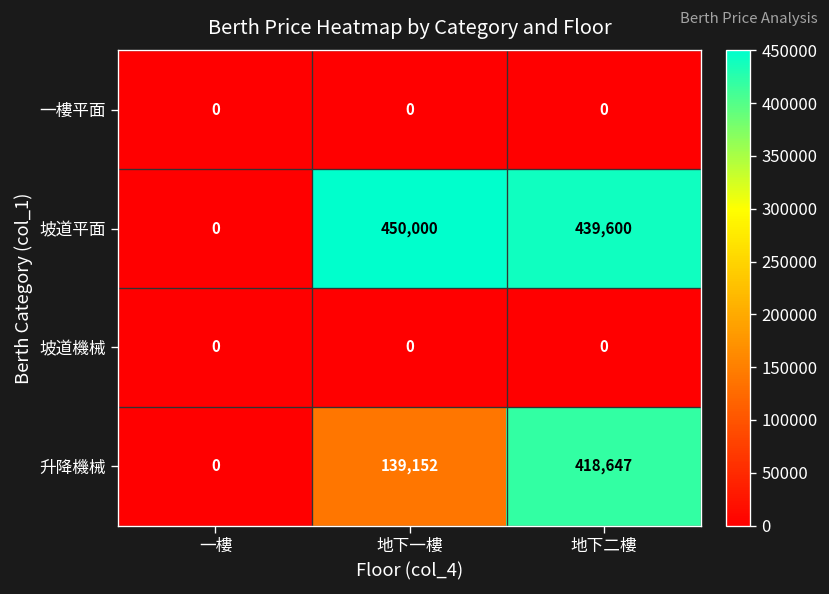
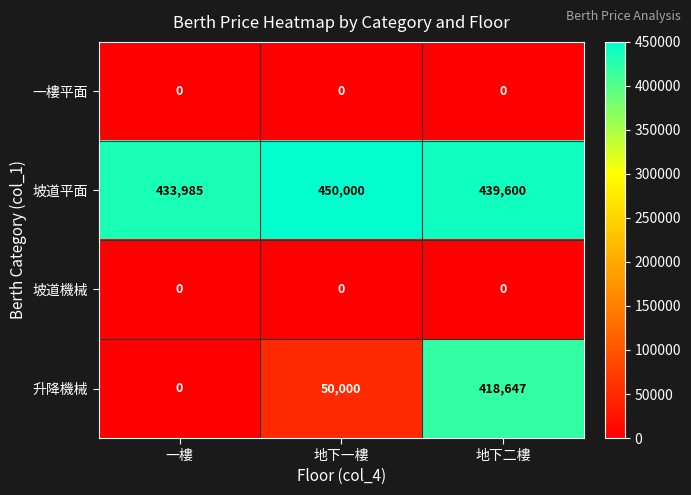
  {
    "一樓平面": {
      "一樓": "0",
      "地下一樓": "0",
      "地下二樓": "0"
    },
    "坡道平面": {
-     "一樓": "0",
+     "一樓": "433,985",
      "地下一樓": "450,000",
      "地下二樓": "439,600"
    },
    "坡道機械": {
      "一樓": "0",
      "地下一樓": "0",
      "地下二樓": "0"
    },
    "升降機械": {
      "一樓": "0",
-     "地下一樓": "139,152",
+     "地下一樓": "50,000",
      "地下二樓": "418,647"
    }
  }
